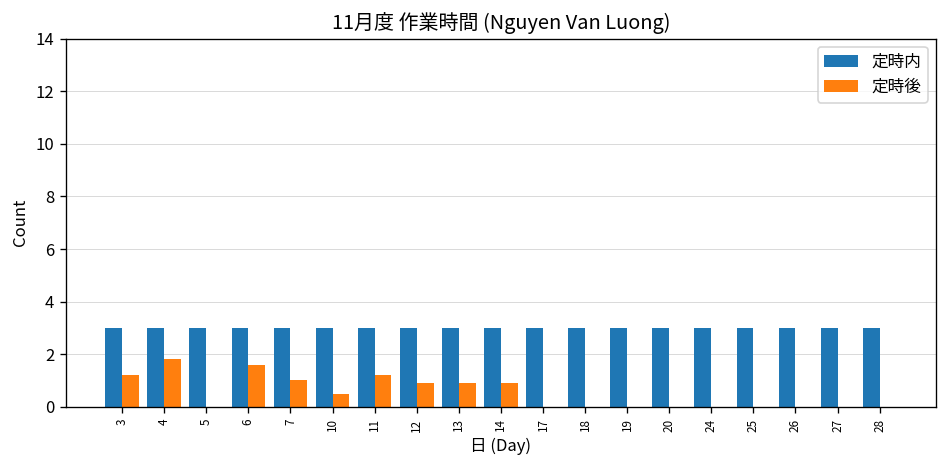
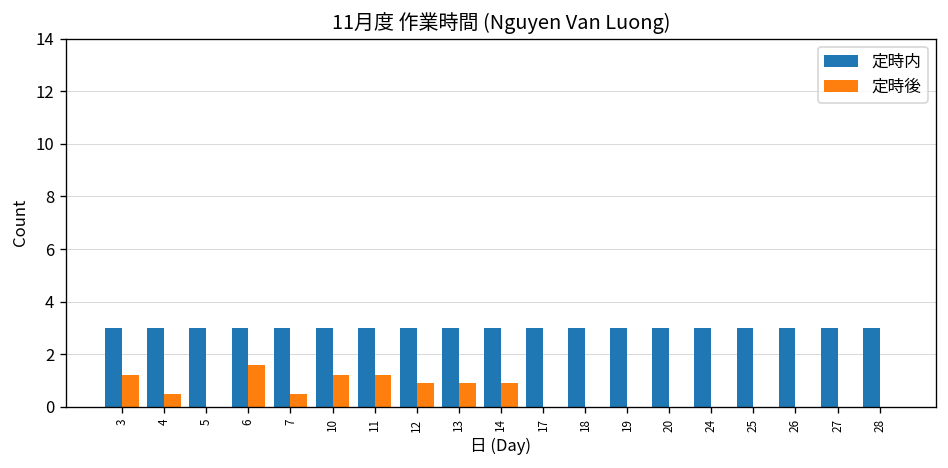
  {
    "定時内": {
      "3": 3.0,
      "4": 3.0,
      "5": 3.0,
      "6": 3.0,
      "7": 3.0,
      "10": 3.0,
      "11": 3.0,
      "12": 3.0,
      "13": 3.0,
      "14": 3.0,
      "17": 3.0,
      "18": 3.0,
      "19": 3.0,
      "20": 3.0,
      "24": 3.0,
      "25": 3.0,
      "26": 3.0,
      "27": 3.0,
      "28": 3.0
    },
    "定時後": {
      "3": 1.2,
-     "4": 1.8,
+     "4": 0.5,
      "5": 0.0,
      "6": 1.6,
-     "7": 1.0,
-     "10": 0.5,
+     "7": 0.5,
+     "10": 1.2,
      "11": 1.2,
      "12": 0.9,
      "13": 0.9,
      "14": 0.9,
      "17": 0.0,
      "18": 0.0,
      "19": 0.0,
      "20": 0.0,
      "24": 0.0,
      "25": 0.0,
      "26": 0.0,
      "27": 0.0,
      "28": 0.0
    }
  }
